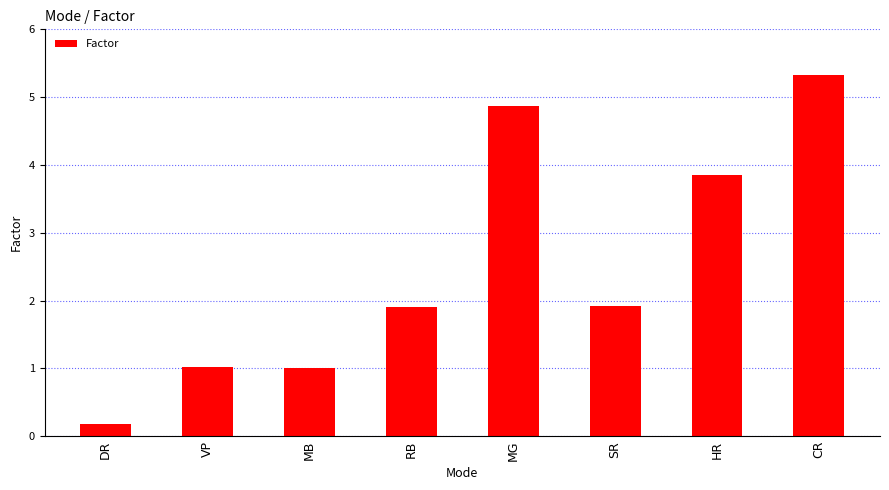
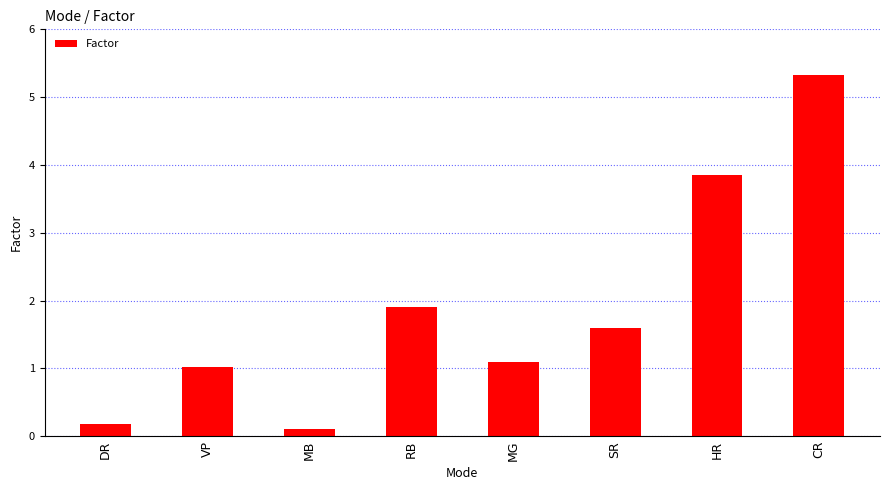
  {
    "DR": 0.2,
    "VP": 1.0,
-   "MB": 1.0,
+   "MB": 0.1,
    "RB": 1.9,
-   "MG": 4.9,
-   "SR": 1.9,
+   "MG": 1.1,
+   "SR": 1.6,
    "HR": 3.9,
    "CR": 5.3
  }
